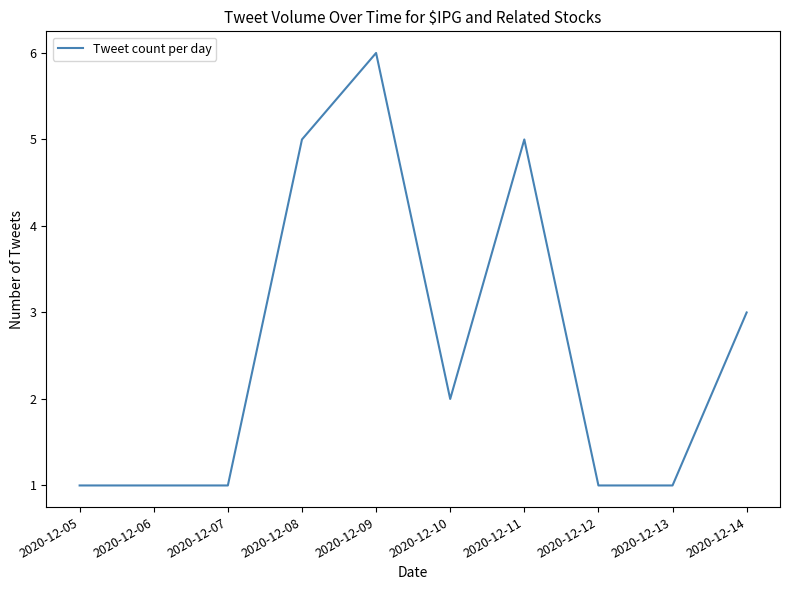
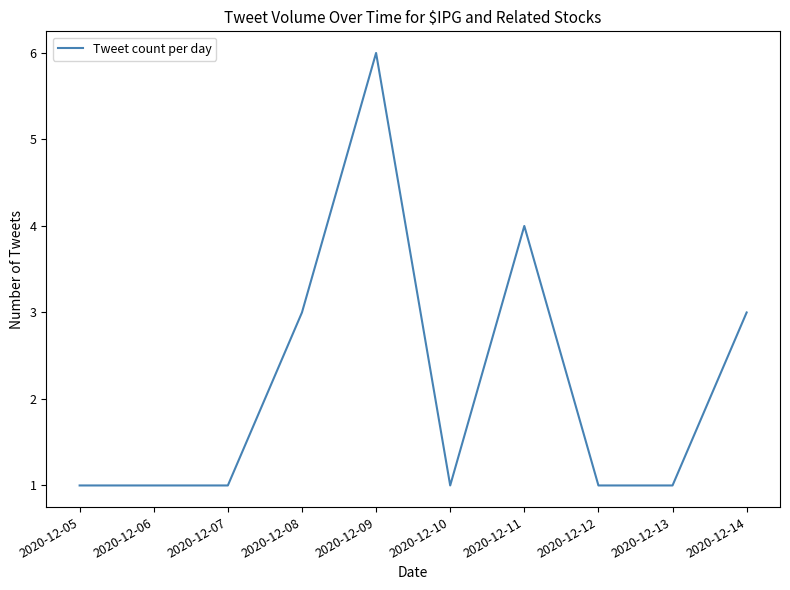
  {
    "2020-12-05": 1,
    "2020-12-06": 1,
    "2020-12-07": 1,
-   "2020-12-08": 5,
+   "2020-12-08": 3,
    "2020-12-09": 6,
-   "2020-12-10": 2,
-   "2020-12-11": 5,
+   "2020-12-10": 1,
+   "2020-12-11": 4,
    "2020-12-12": 1,
    "2020-12-13": 1,
    "2020-12-14": 3
  }
